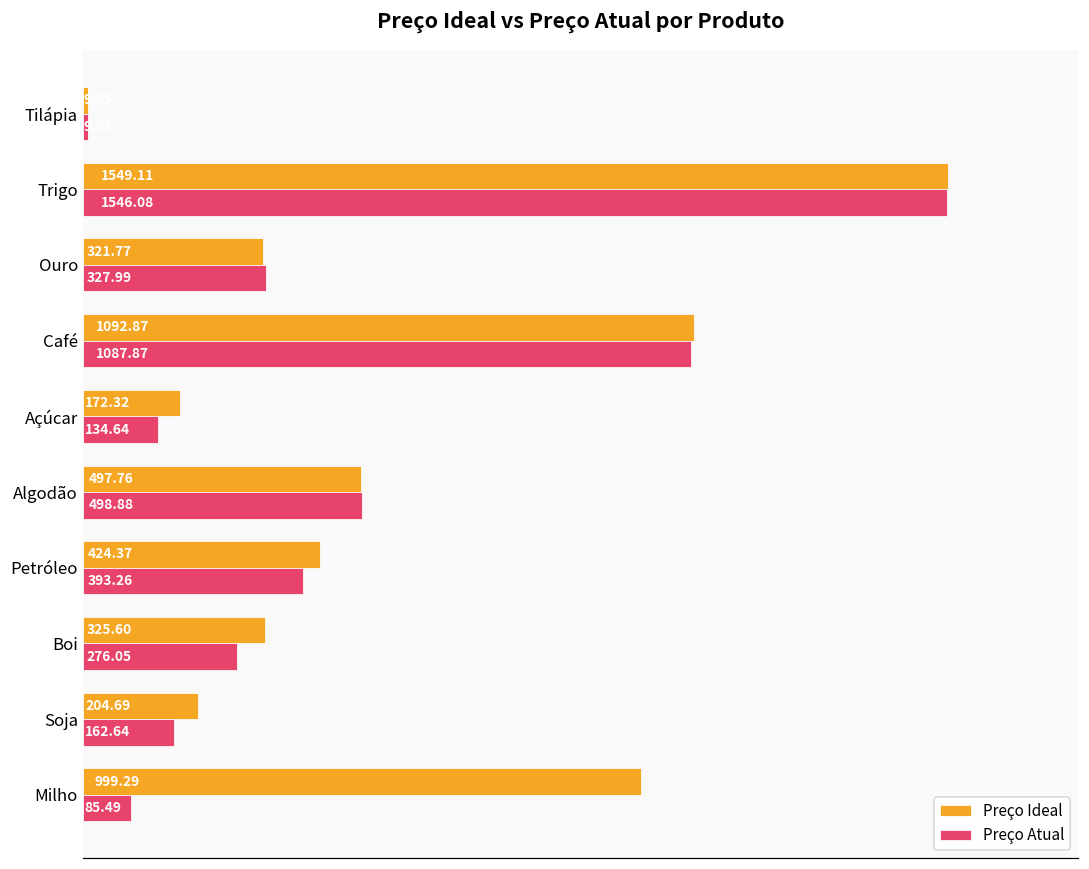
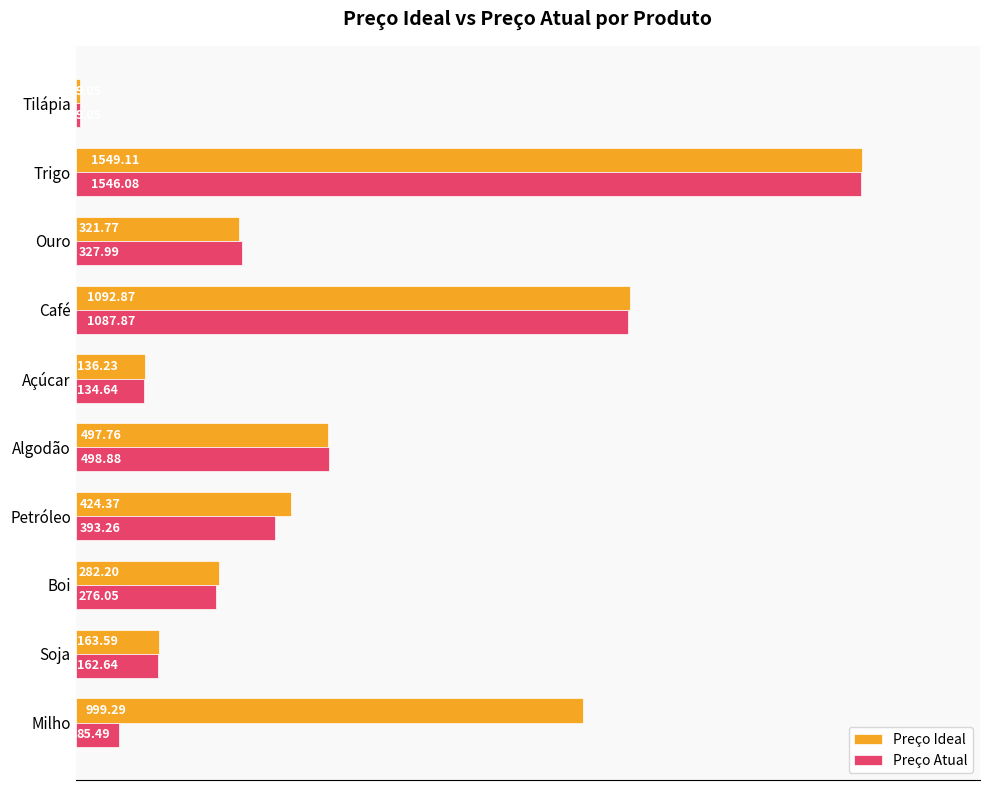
  {
    "Preço Ideal": {
      "Trigo": 1549.11,
      "Ouro": 321.77,
      "Café": 1092.87,
-     "Açúcar": 172.32,
+     "Açúcar": 136.23,
      "Algodão": 497.76,
      "Petróleo": 424.37,
-     "Boi": 325.60,
-     "Soja": 204.69,
+     "Boi": 282.20,
+     "Soja": 163.59,
      "Milho": 999.29
    },
    "Preço Atual": {
      "Trigo": 1546.08,
      "Ouro": 327.99,
      "Café": 1087.87,
      "Açúcar": 134.64,
      "Algodão": 498.88,
      "Petróleo": 393.26,
      "Boi": 276.05,
      "Soja": 162.64,
      "Milho": 85.49
    }
  }
